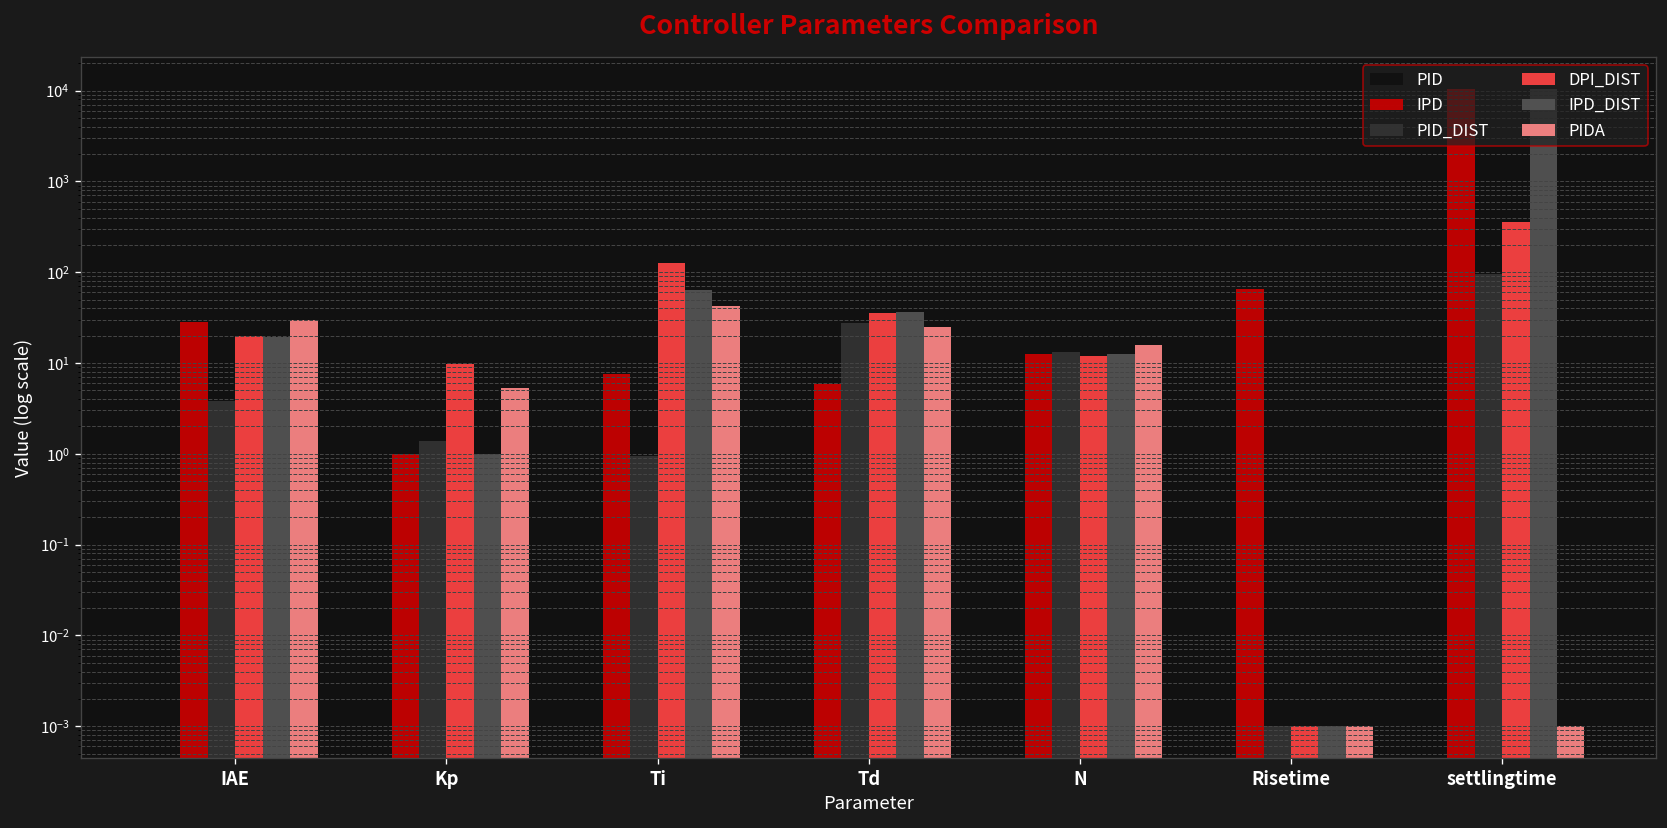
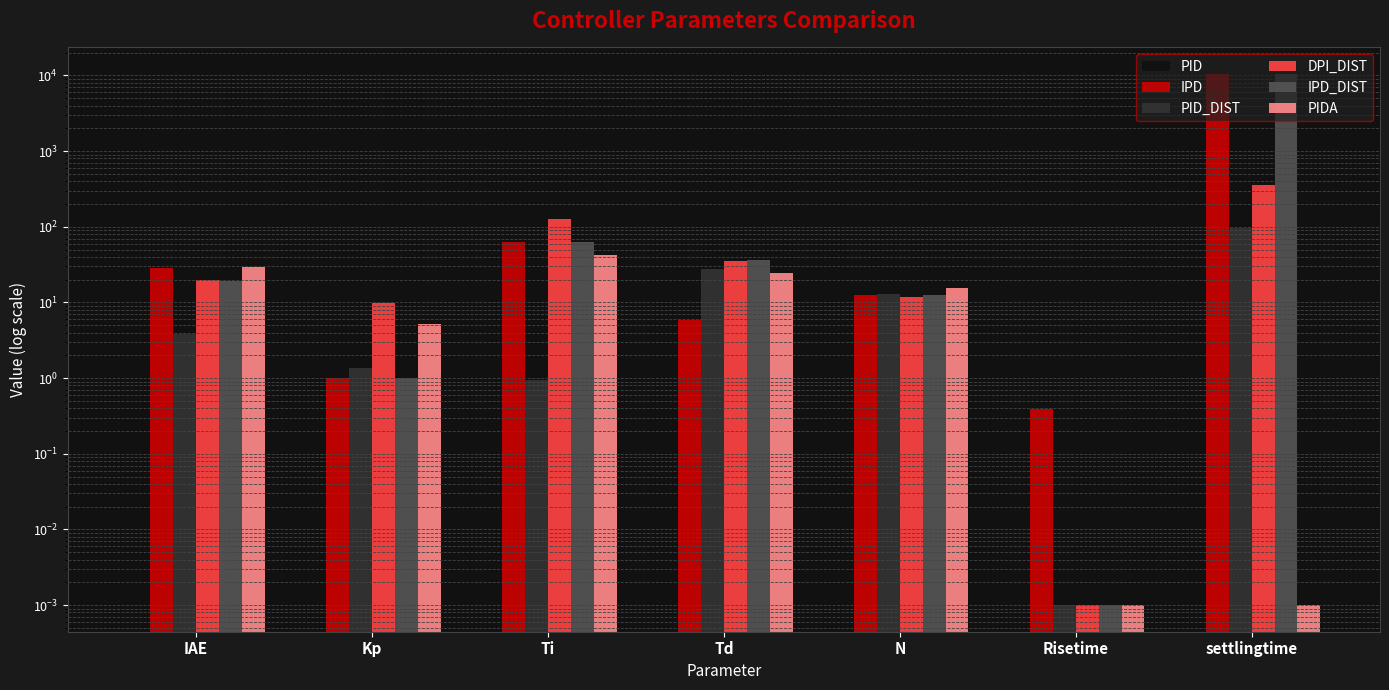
  {
    "IPD": {
      "IAE": 28,
      "Kp": 1.0,
-     "Ti": 7,
+     "Ti": 60,
      "Td": 6,
      "N": 13,
-     "Risetime": 70
+     "Risetime": 0.4
    },
    "DPI_DIST": {
      "IAE": 20,
      "Kp": 10,
      "Ti": 130,
      "Td": 40,
      "N": 12,
      "Risetime": 0.0010,
      "settlingtime": 400
    },
    "PIDA": {
      "IAE": 30,
      "Kp": 5,
      "Ti": 40,
      "Td": 25,
      "N": 16,
      "Risetime": 0.0010,
      "settlingtime": 0.0010
    }
  }
